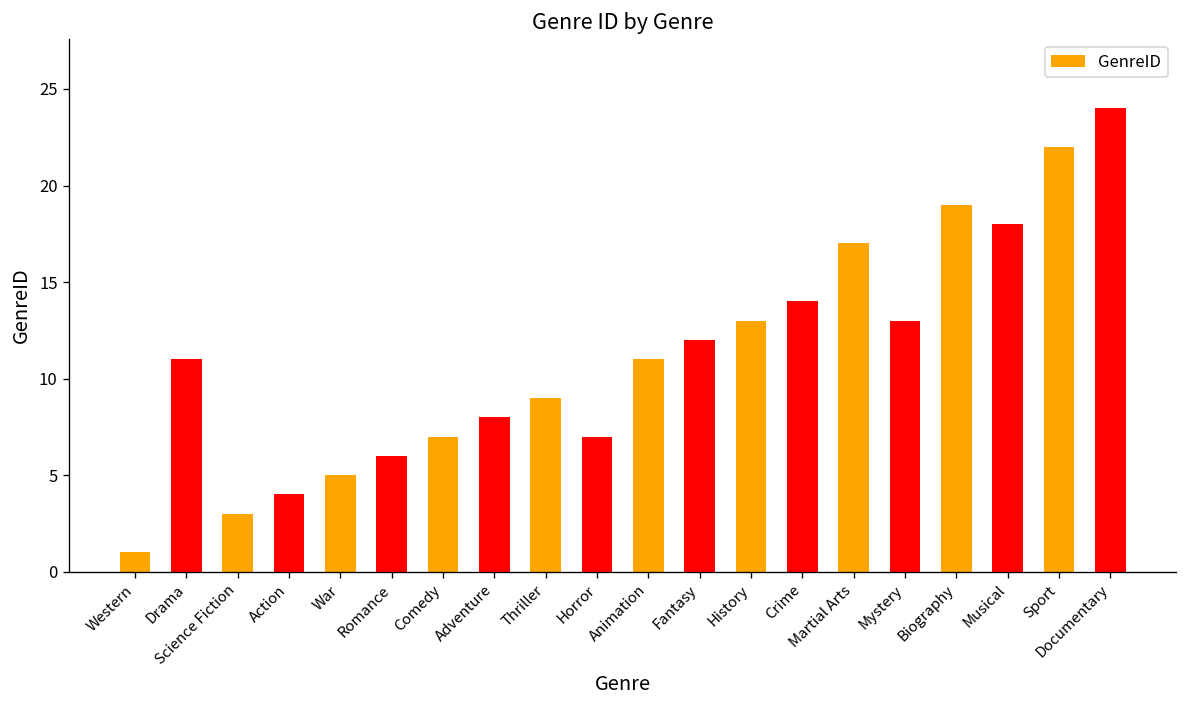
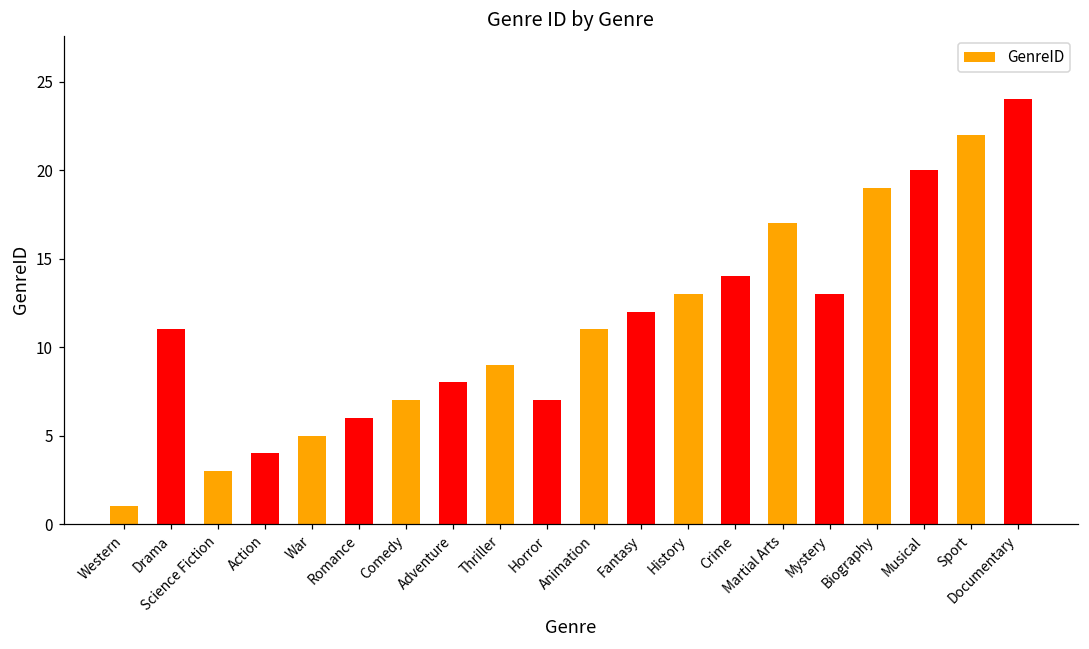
  {
    "Western": 1,
    "Drama": 11,
    "Science Fiction": 3,
    "Action": 4,
    "War": 5,
    "Romance": 6,
    "Comedy": 7,
    "Adventure": 8,
    "Thriller": 9,
    "Horror": 7,
    "Animation": 11,
    "Fantasy": 12,
    "History": 13,
    "Crime": 14,
    "Martial Arts": 17,
    "Mystery": 13,
    "Biography": 19,
-   "Musical": 18,
+   "Musical": 20,
    "Sport": 22,
    "Documentary": 24
  }
